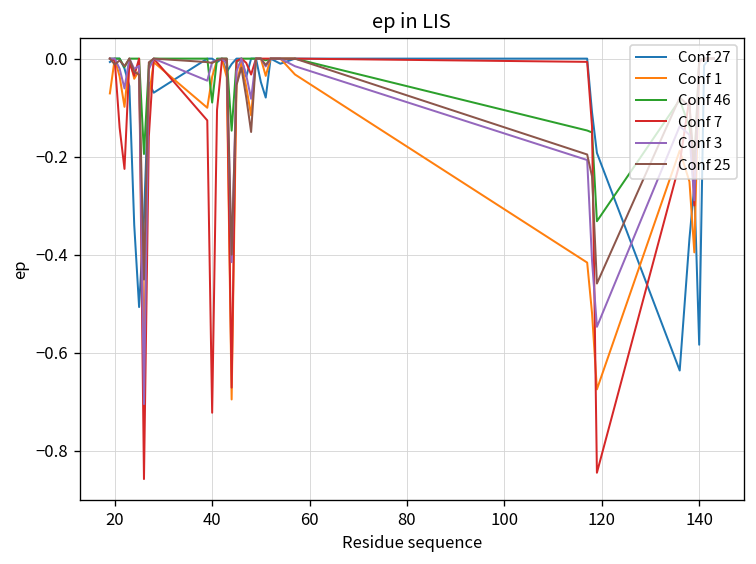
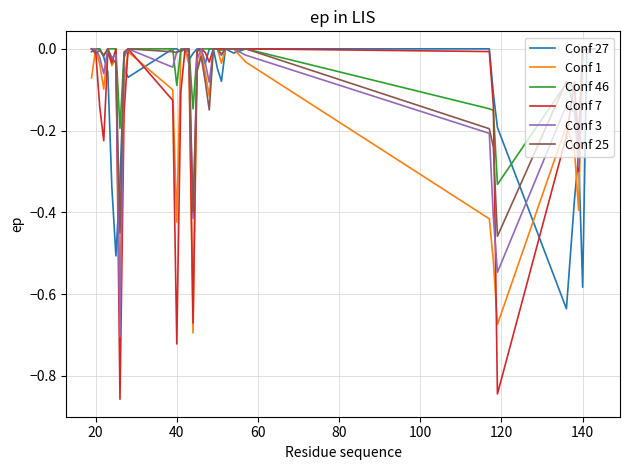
  {
    "Conf 27": {
      "40": 0.00,
      "140": -0.58
    },
    "Conf 1": {
-     "40": -0.04
+     "40": -0.42
    },
    "Conf 46": {
      "40": -0.09
    },
    "Conf 7": {
      "40": -0.72
    },
    "Conf 25": {
      "20": -0.01
    }
  }
